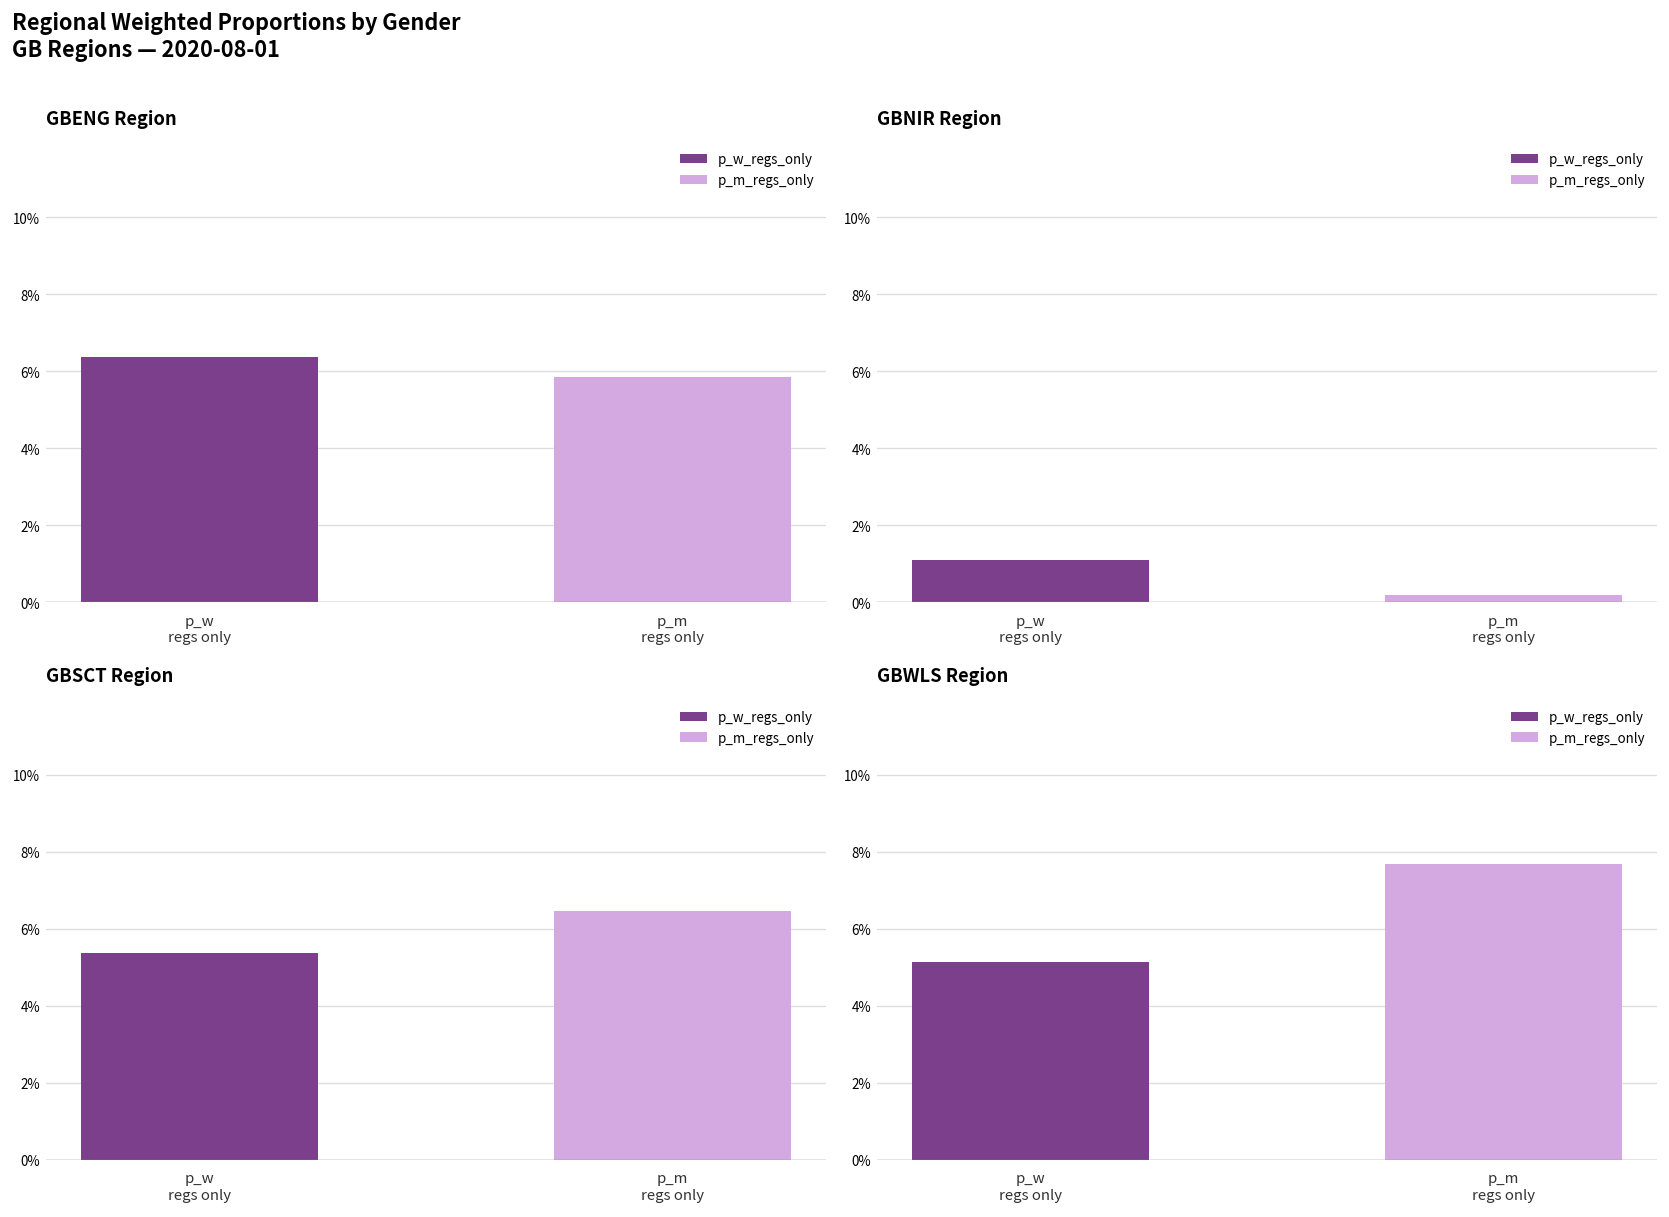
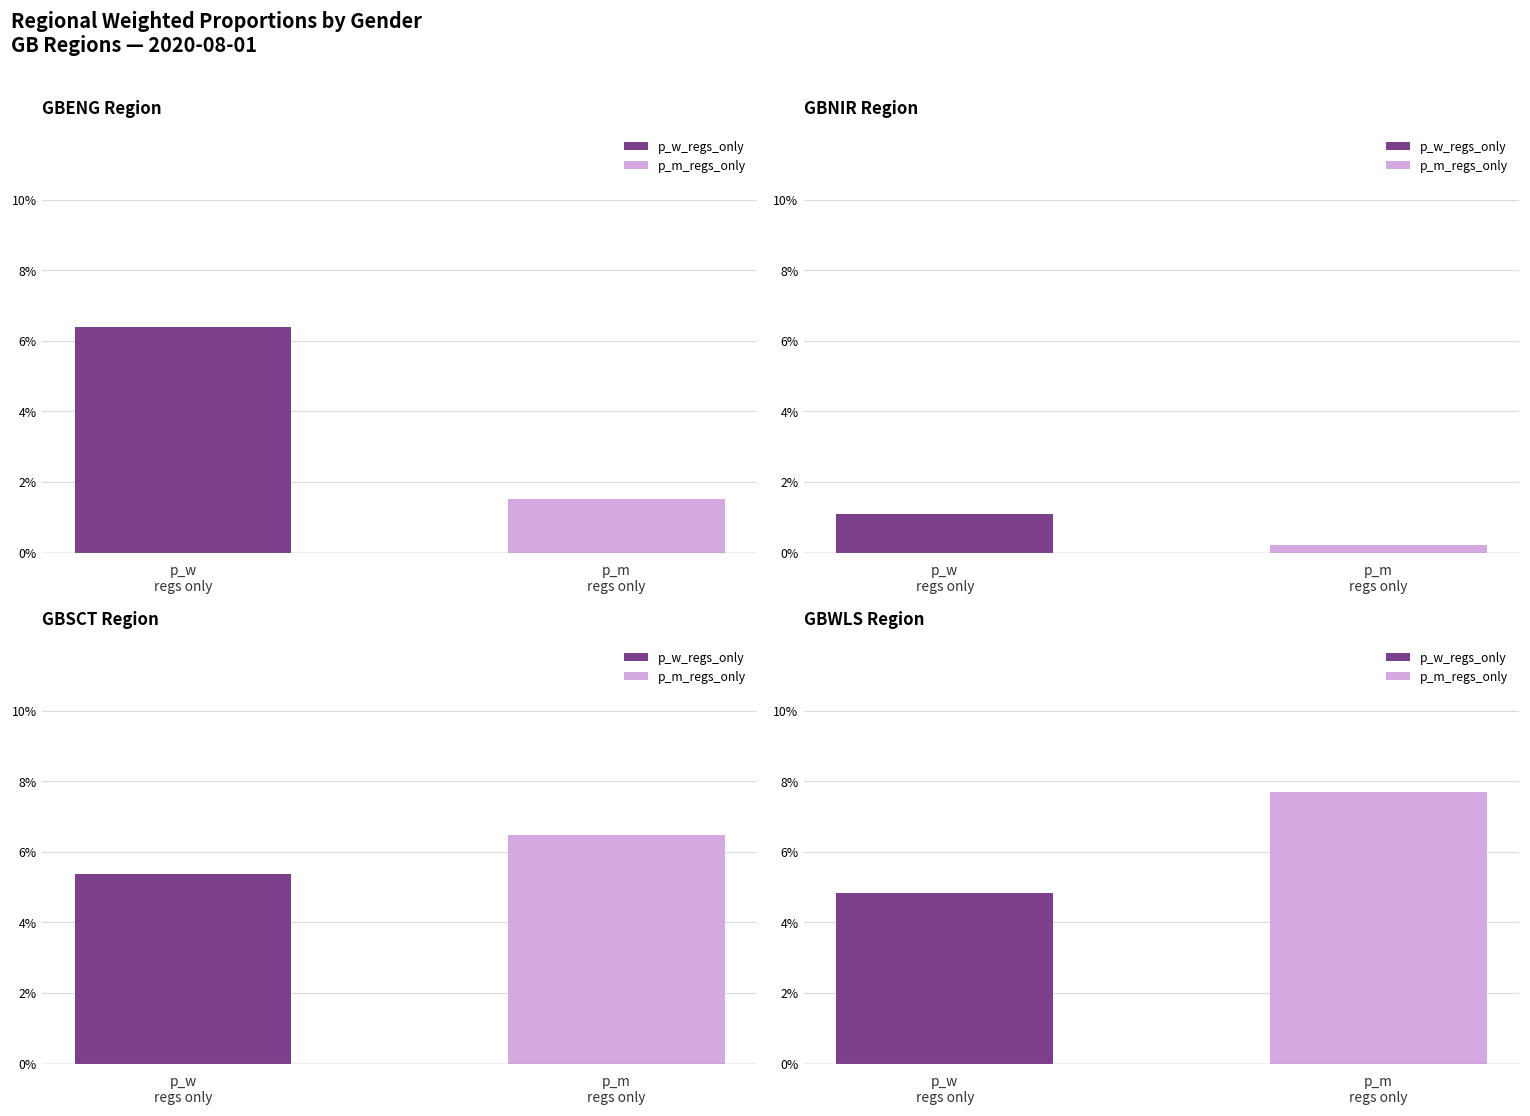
  {
    "GBENG Region": {
      "p_w regs only": "6.4%",
-     "p_m regs only": "5.9%"
+     "p_m regs only": "1.5%"
    },
    "GBNIR Region": {
      "p_w regs only": "1.1%",
      "p_m regs only": "0.2%"
    },
    "GBSCT Region": {
      "p_w regs only": "5.4%",
      "p_m regs only": "6.5%"
    },
    "GBWLS Region": {
-     "p_w regs only": "5.1%",
+     "p_w regs only": "4.8%",
      "p_m regs only": "7.7%"
    }
  }
